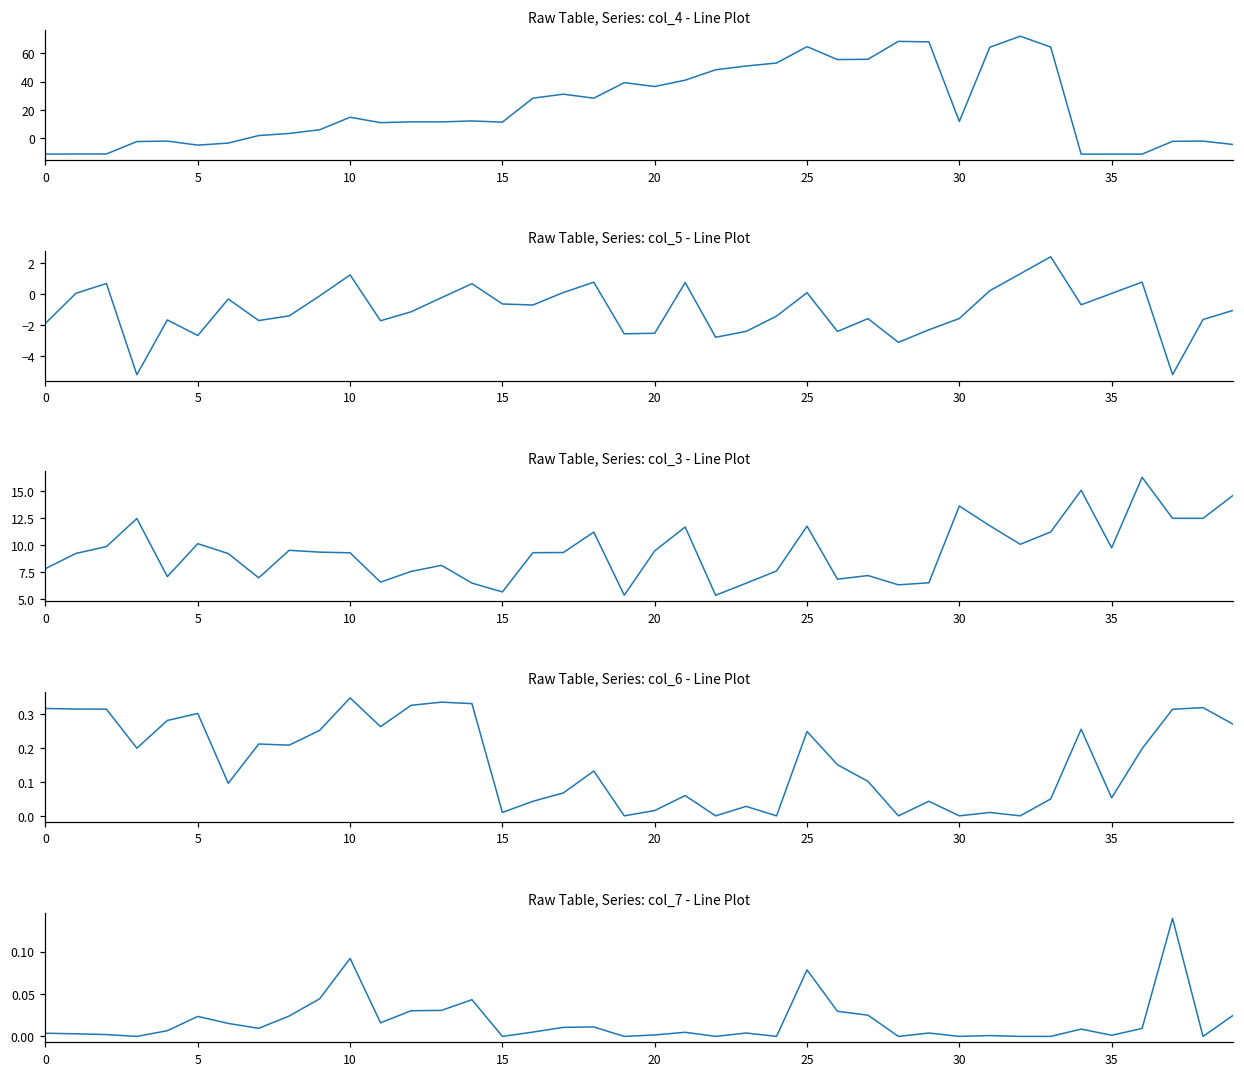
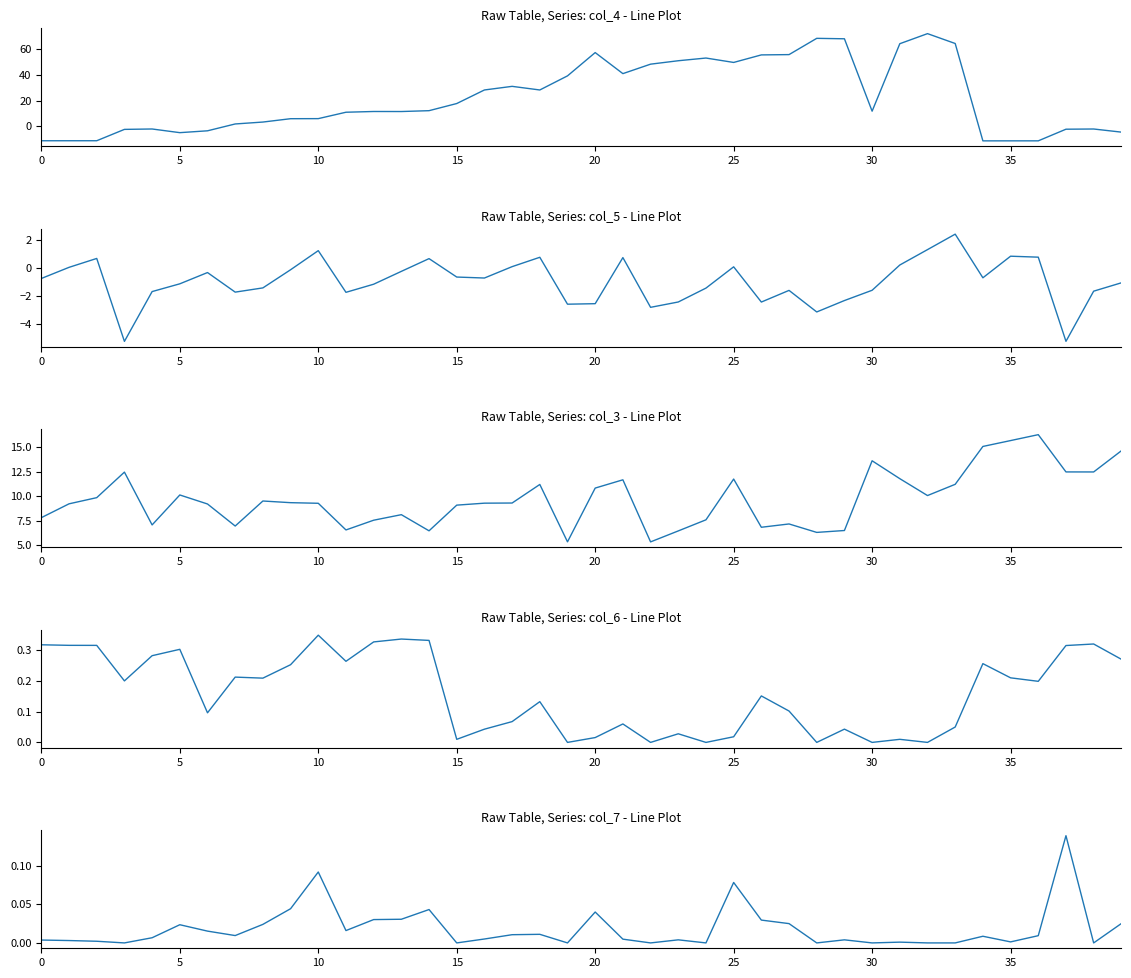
  {
    "Raw Table, Series: col_4 - Line Plot": {
      "0": -11,
      "5": -5,
-     "10": 15,
-     "15": 11,
-     "20": 36,
-     "25": 65,
+     "10": 6,
+     "15": 18,
+     "20": 57,
+     "25": 50,
      "30": 12,
      "35": -11
    },
    "Raw Table, Series: col_5 - Line Plot": {
-     "0": -1.9,
-     "5": -2.7,
+     "0": -0.7,
+     "5": -1.1,
      "10": 1.2,
      "15": -0.6,
      "20": -2.5,
      "25": 0.1,
      "30": -1.6,
-     "35": 0.0
+     "35": 0.8
    },
    "Raw Table, Series: col_3 - Line Plot": {
      "0": 8,
      "5": 10,
      "10": 9,
-     "15": 6,
-     "20": 9,
+     "15": 9,
+     "20": 11,
      "25": 12,
      "30": 14,
-     "35": 10
+     "35": 16
    },
    "Raw Table, Series: col_6 - Line Plot": {
      "0": 0.32,
      "5": 0.30,
      "10": 0.35,
      "15": 0.01,
      "20": 0.02,
-     "25": 0.25,
+     "25": 0.02,
      "30": 0.00,
-     "35": 0.05
+     "35": 0.21
    },
    "Raw Table, Series: col_7 - Line Plot": {
      "0": 0.00,
      "5": 0.02,
      "10": 0.09,
      "15": 0.00,
-     "20": 0.00,
+     "20": 0.04,
      "25": 0.08,
      "30": 0.00,
      "35": 0.00
    }
  }
